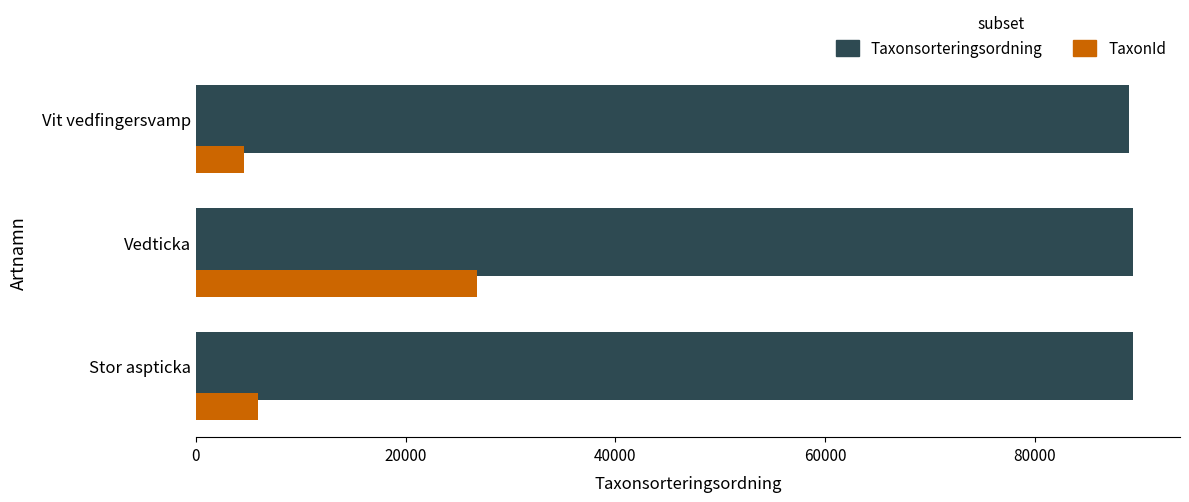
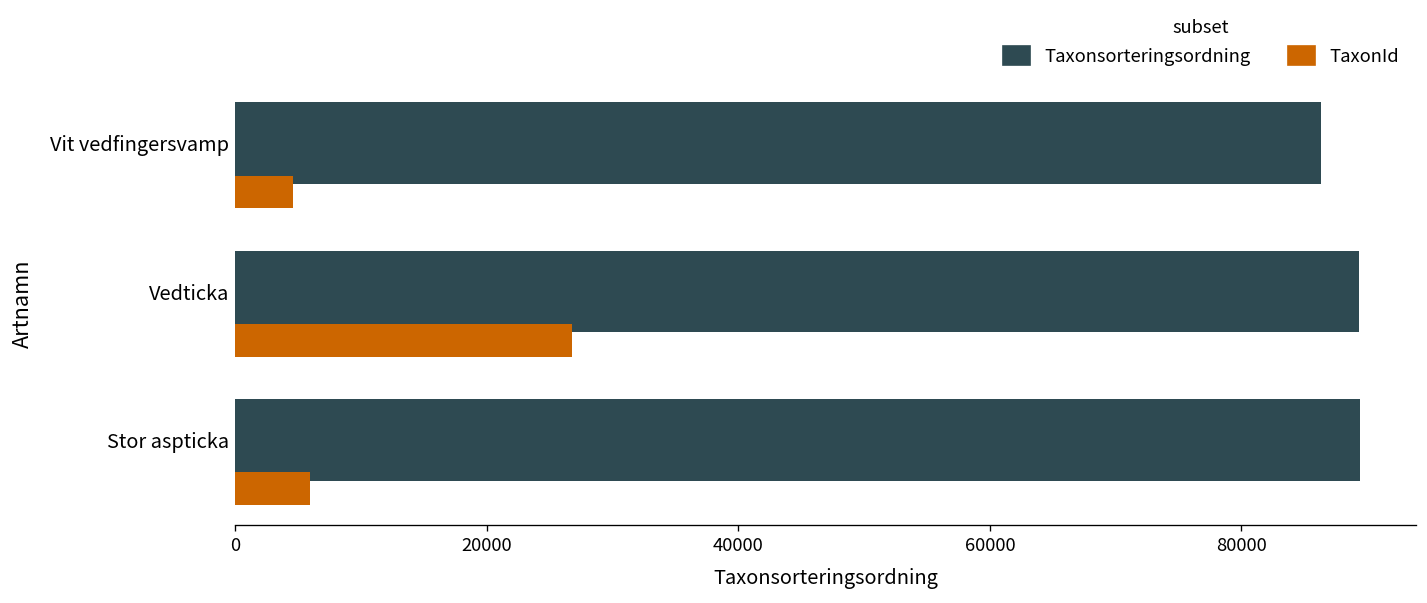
  {
    "Taxonsorteringsordning": {
-     "Vit vedfingersvamp": 89000,
+     "Vit vedfingersvamp": 86300,
      "Vedticka": 89400,
      "Stor aspticka": 89400
    }
  }
